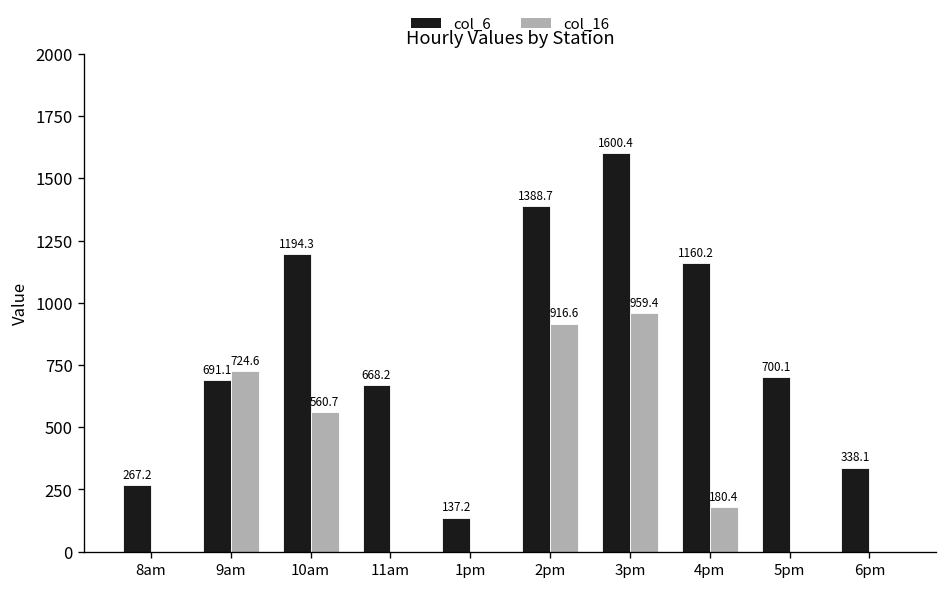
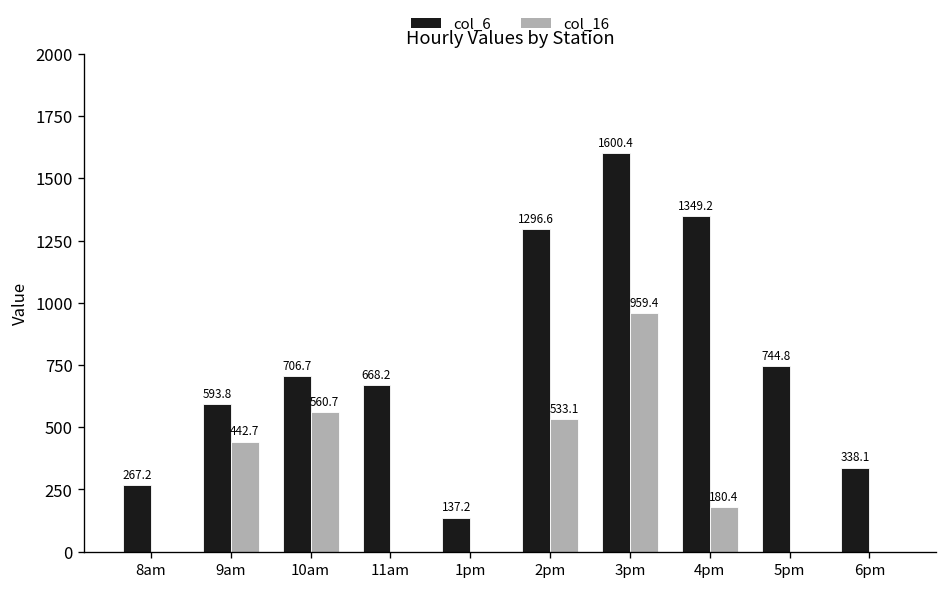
  {
    "col_6": {
      "8am": 267.2,
-     "9am": 691.1,
-     "10am": 1194.3,
+     "9am": 593.8,
+     "10am": 706.7,
      "11am": 668.2,
      "1pm": 137.2,
-     "2pm": 1388.7,
+     "2pm": 1296.6,
      "3pm": 1600.4,
-     "4pm": 1160.2,
-     "5pm": 700.1,
+     "4pm": 1349.2,
+     "5pm": 744.8,
      "6pm": 338.1
    },
    "col_16": {
-     "9am": 724.6,
+     "9am": 442.7,
      "10am": 560.7,
-     "2pm": 916.6,
+     "2pm": 533.1,
      "3pm": 959.4,
      "4pm": 180.4
    }
  }
